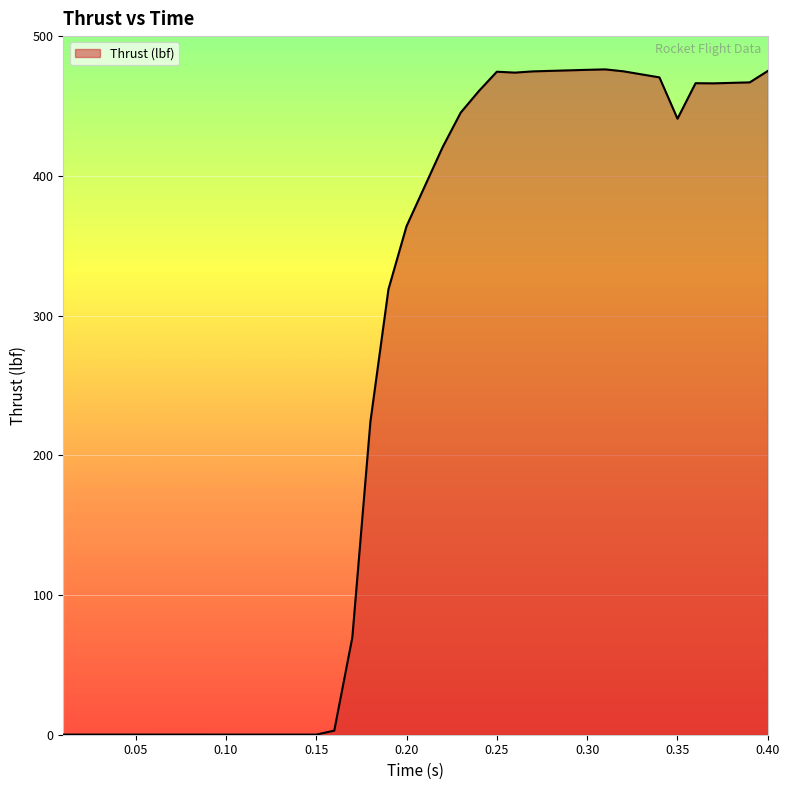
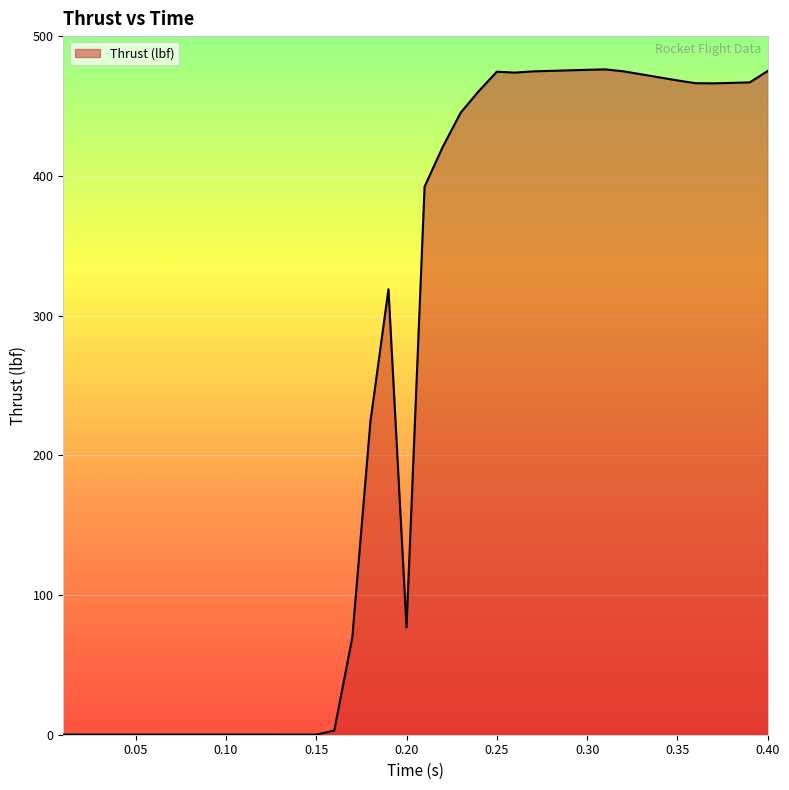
  {
    "0.05": 0,
    "0.10": 0,
    "0.15": 0,
-   "0.20": 364,
+   "0.20": 77,
    "0.25": 475,
    "0.30": 476,
-   "0.35": 441,
+   "0.35": 468,
    "0.40": 475
  }
